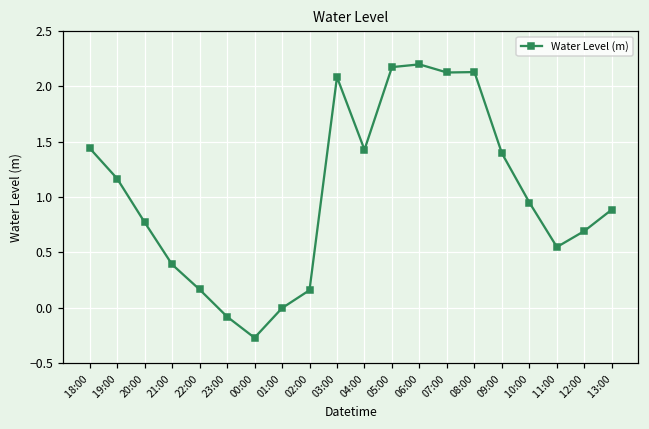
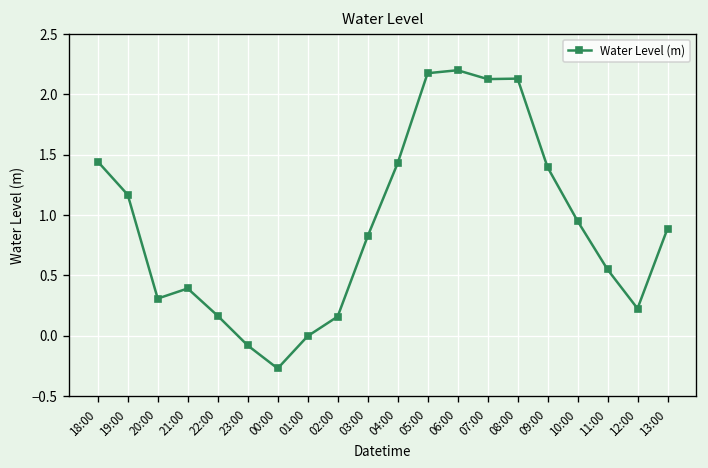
  {
    "18:00": 1.44,
    "19:00": 1.17,
-   "20:00": 0.77,
+   "20:00": 0.31,
    "21:00": 0.39,
    "22:00": 0.17,
    "23:00": -0.08,
    "00:00": -0.27,
    "01:00": 0.00,
    "02:00": 0.16,
-   "03:00": 2.09,
+   "03:00": 0.82,
    "04:00": 1.43,
    "05:00": 2.18,
    "06:00": 2.20,
    "07:00": 2.13,
    "08:00": 2.13,
    "09:00": 1.40,
    "10:00": 0.95,
    "11:00": 0.55,
-   "12:00": 0.69,
+   "12:00": 0.23,
    "13:00": 0.89
  }
